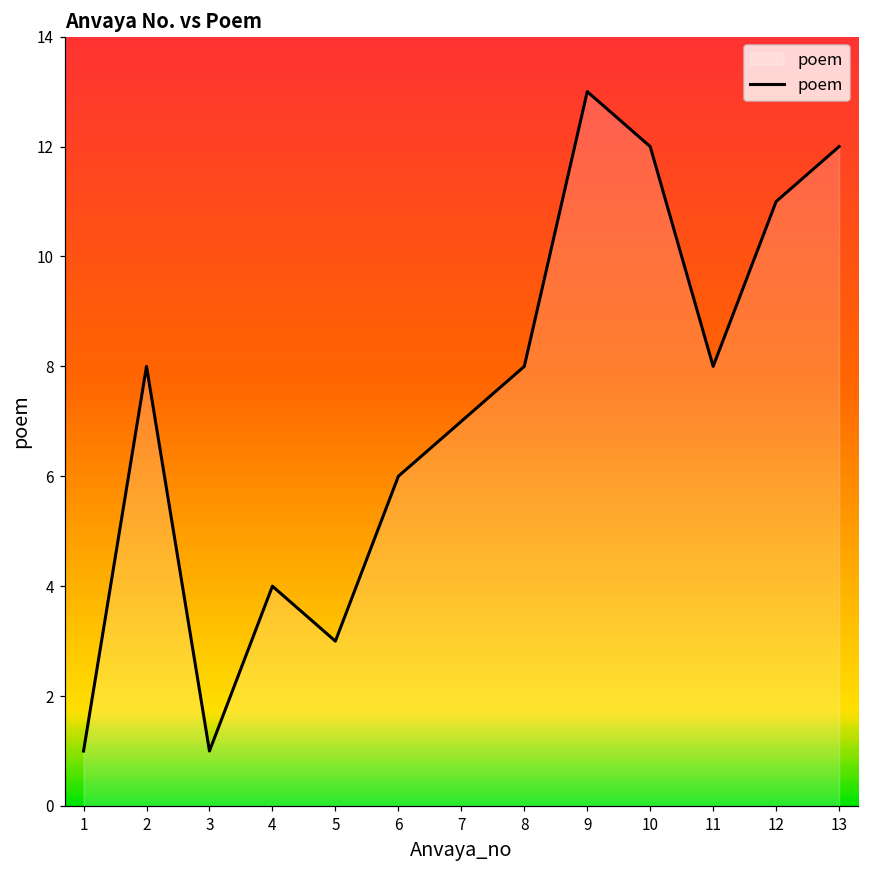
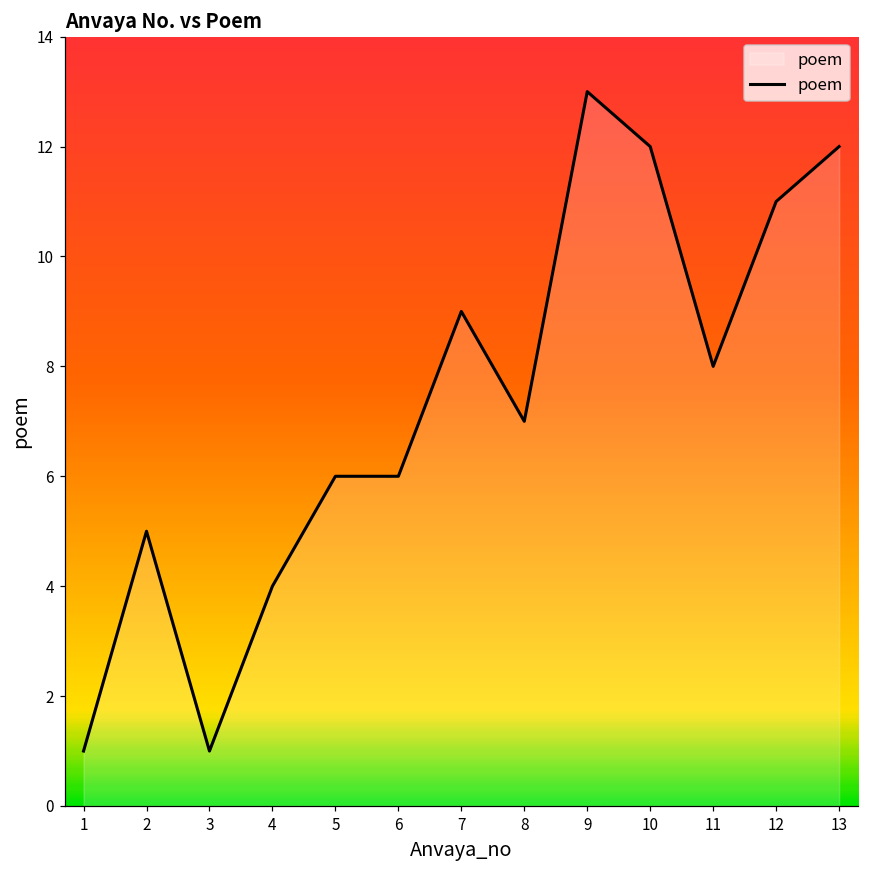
  {
    "1": 1,
-   "2": 8,
+   "2": 5,
    "3": 1,
    "4": 4,
-   "5": 3,
+   "5": 6,
    "6": 6,
-   "7": 7,
-   "8": 8,
+   "7": 9,
+   "8": 7,
    "9": 13,
    "10": 12,
    "11": 8,
    "12": 11,
    "13": 12
  }
